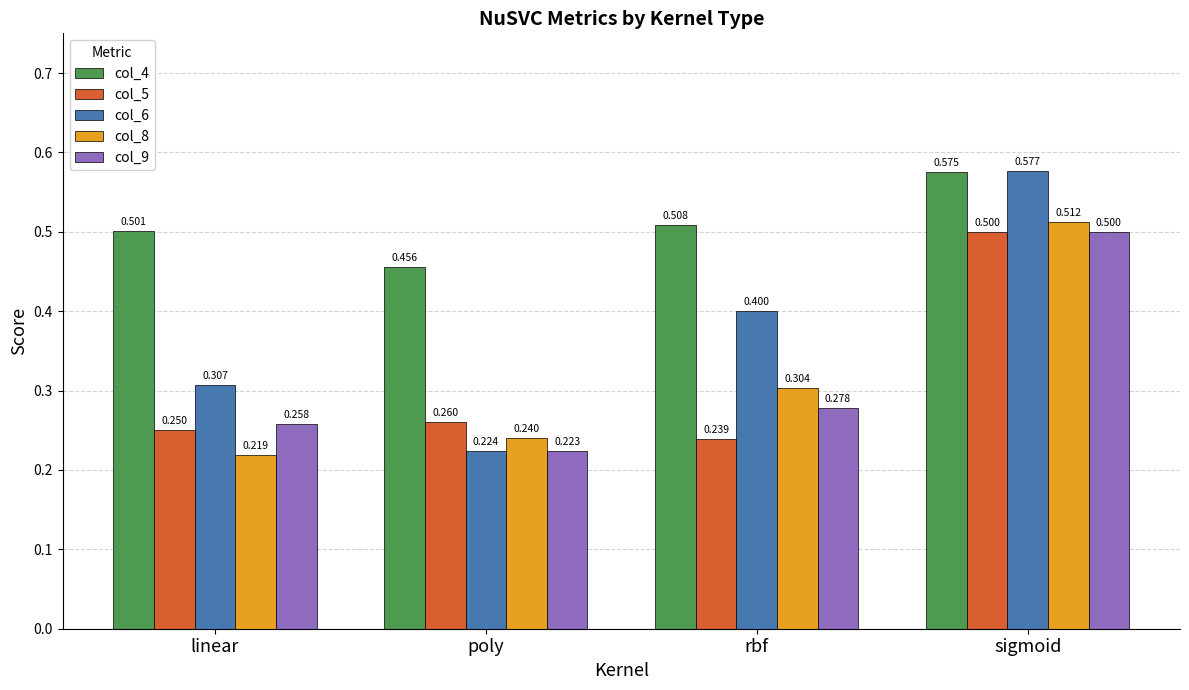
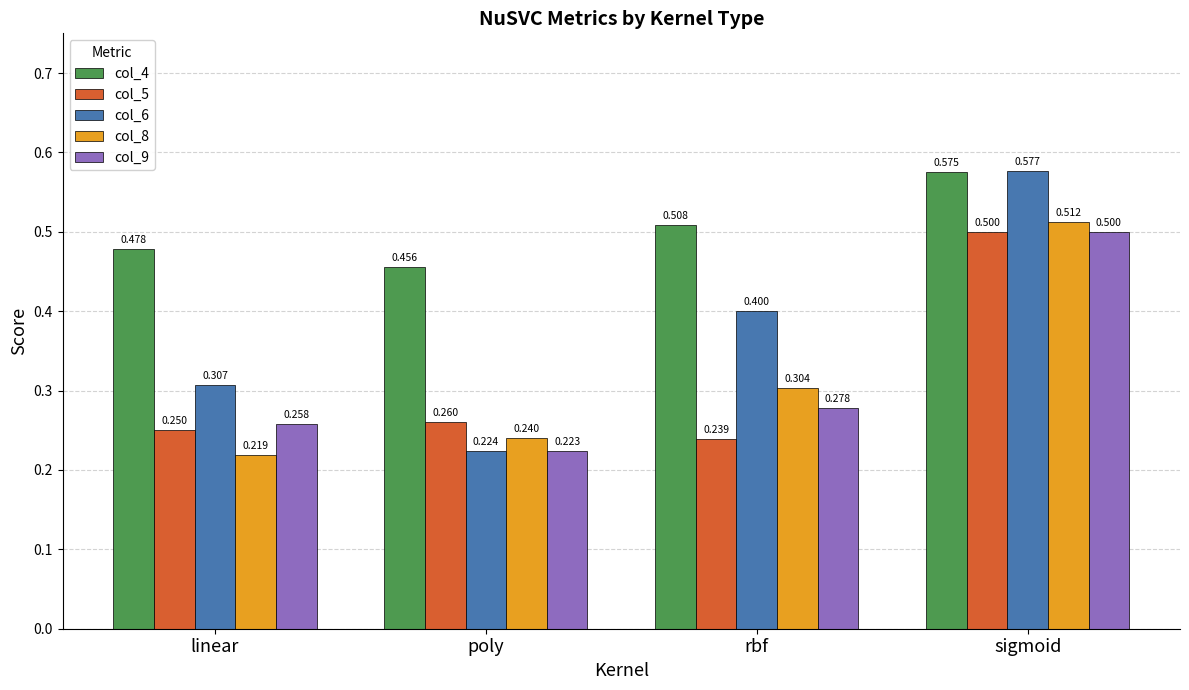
  {
    "col_4": {
-     "linear": 0.501,
+     "linear": 0.478,
      "poly": 0.456,
      "rbf": 0.508,
      "sigmoid": 0.575
    },
    "col_5": {
      "linear": 0.250,
      "poly": 0.260,
      "rbf": 0.239,
      "sigmoid": 0.500
    },
    "col_6": {
      "linear": 0.307,
      "poly": 0.224,
      "rbf": 0.400,
      "sigmoid": 0.577
    },
    "col_8": {
      "linear": 0.219,
      "poly": 0.240,
      "rbf": 0.304,
      "sigmoid": 0.512
    },
    "col_9": {
      "linear": 0.258,
      "poly": 0.223,
      "rbf": 0.278,
      "sigmoid": 0.500
    }
  }
